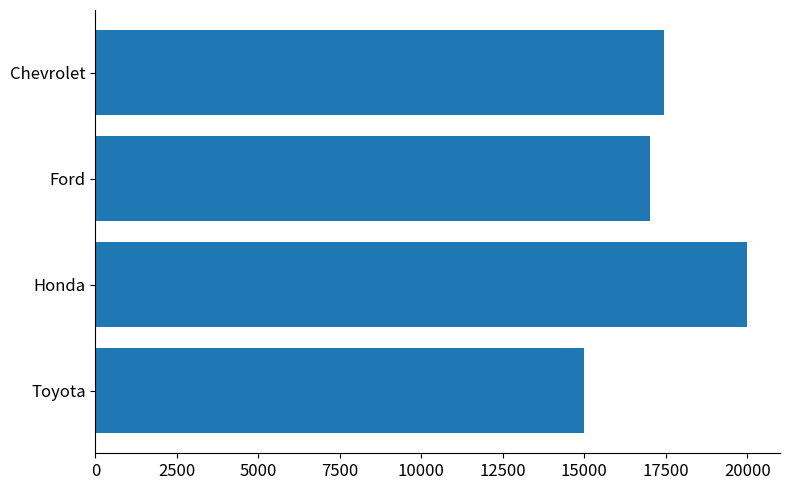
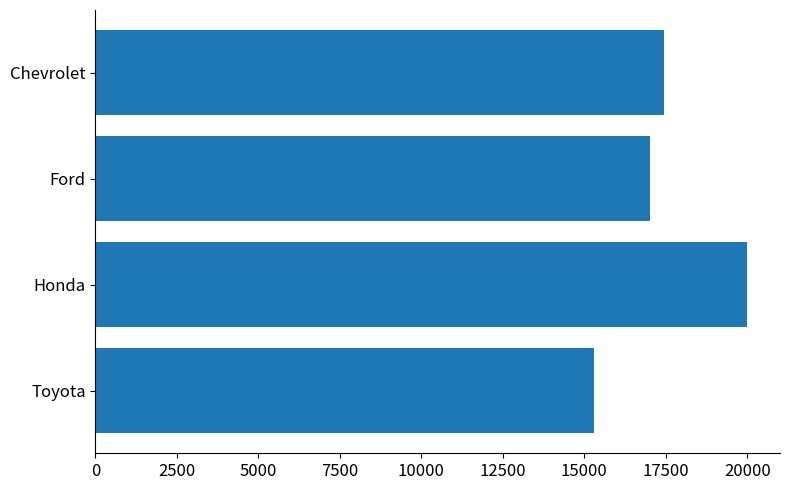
  {
    "Chevrolet": 17400,
    "Ford": 17000,
    "Honda": 20000,
-   "Toyota": 15000
+   "Toyota": 15300
  }
